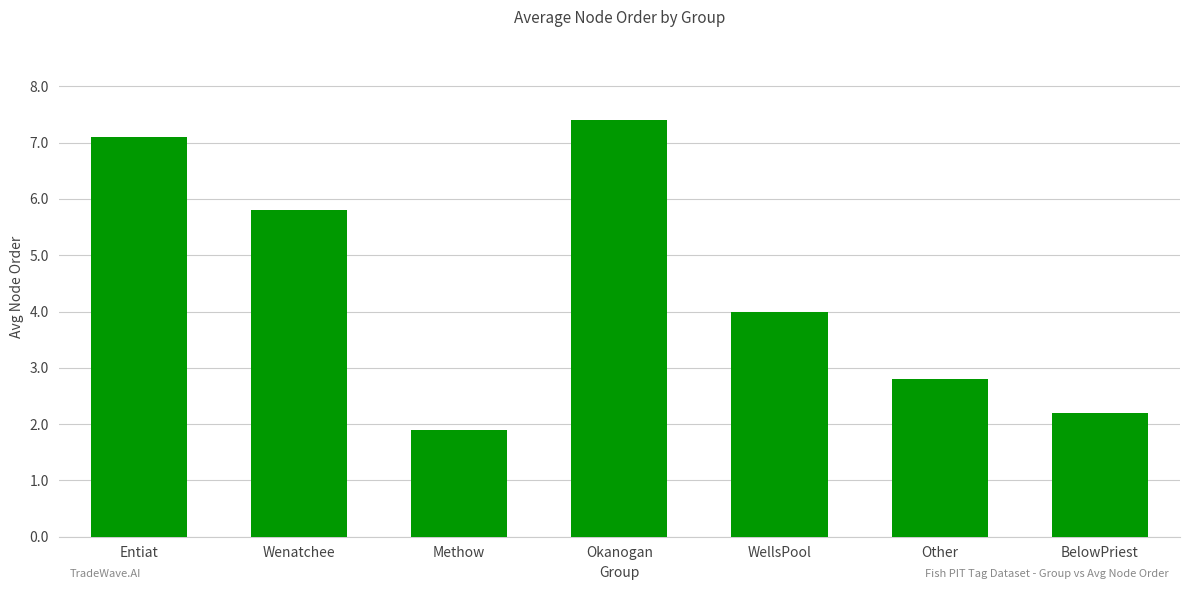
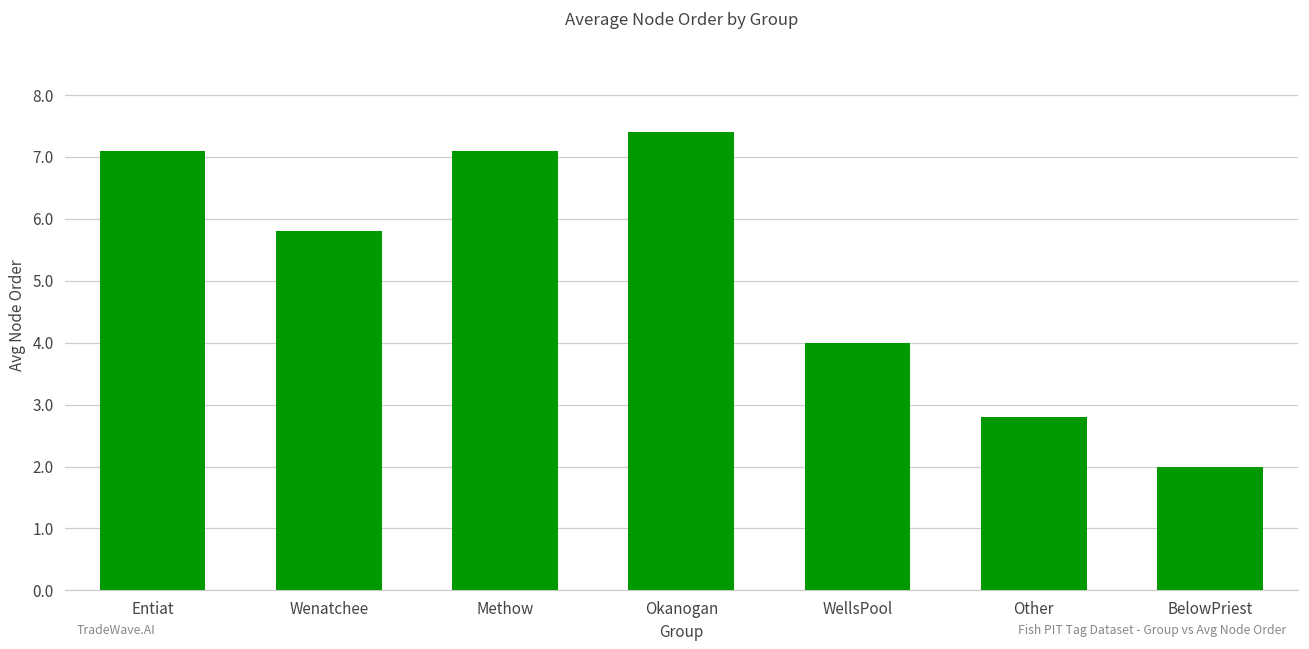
  {
    "Entiat": 7.1,
    "Wenatchee": 5.8,
-   "Methow": 1.9,
+   "Methow": 7.1,
    "Okanogan": 7.4,
    "WellsPool": 4.0,
    "Other": 2.8,
-   "BelowPriest": 2.2
+   "BelowPriest": 2.0
  }
